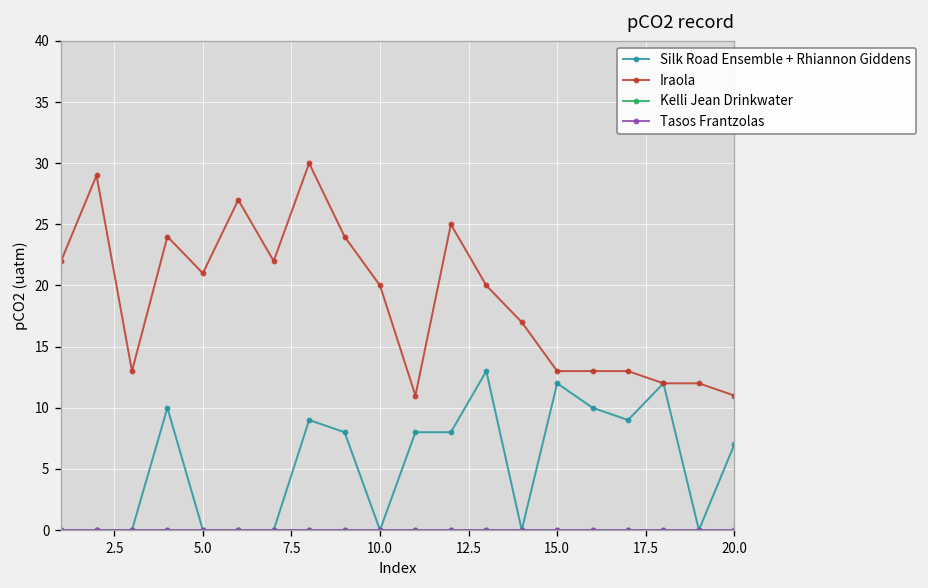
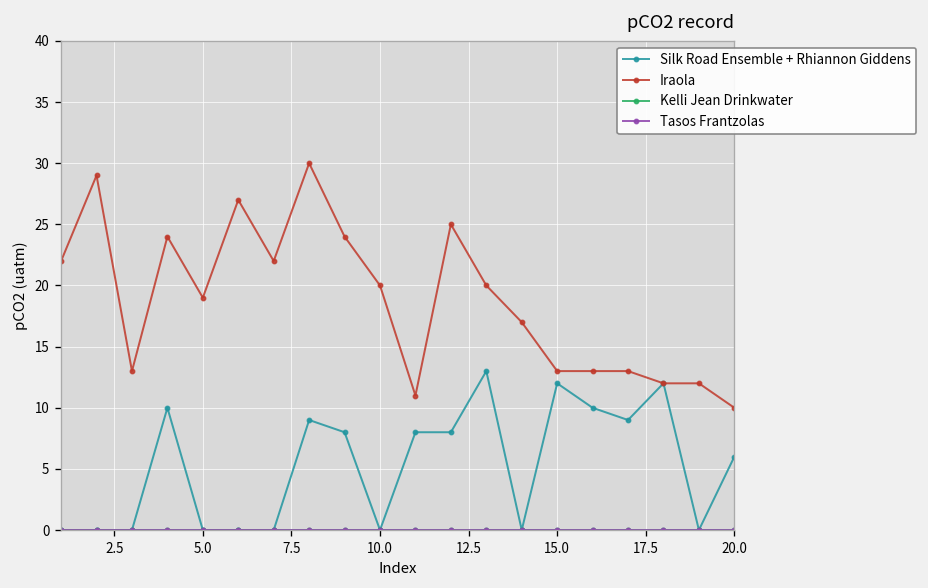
  {
    "Silk Road Ensemble + Rhiannon Giddens": {
      "15.0": 12,
-     "20.0": 7
+     "20.0": 6
    },
    "Iraola": {
-     "5.0": 21,
+     "5.0": 19,
      "10.0": 20,
      "15.0": 13,
-     "20.0": 11
+     "20.0": 10
    },
    "Tasos Frantzolas": {
      "15.0": 0,
      "20.0": 0
    }
  }
